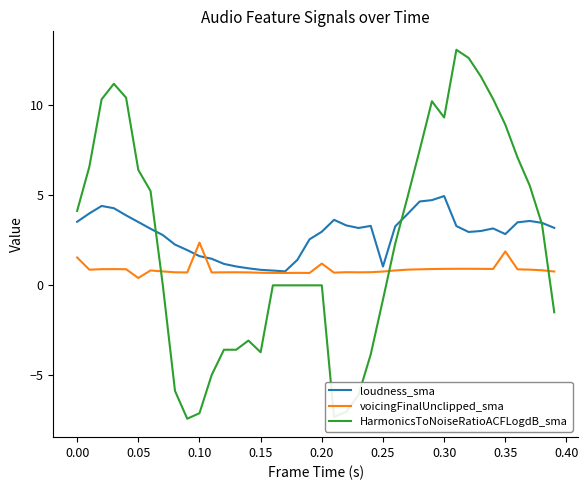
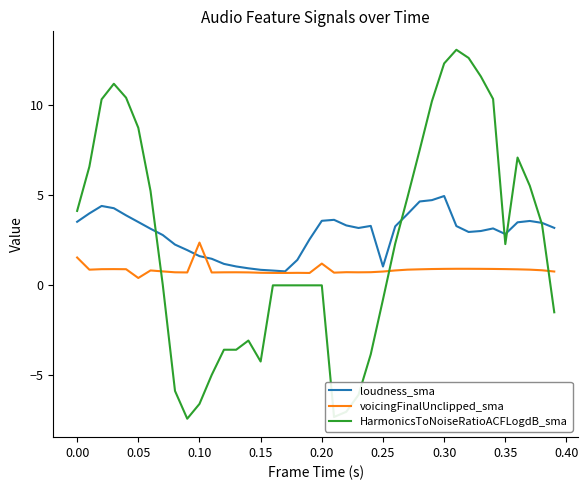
  {
    "loudness_sma": {
      "0.00": 3.5,
      "0.05": 3.5,
      "0.10": 1.6,
      "0.15": 0.9,
-     "0.20": 3.0,
+     "0.20": 3.6,
      "0.25": 1.0,
      "0.30": 5.0,
      "0.35": 2.8
    },
    "voicingFinalUnclipped_sma": {
      "0.00": 1.5,
      "0.05": 0.4,
      "0.10": 2.4,
      "0.15": 0.7,
      "0.20": 1.2,
      "0.25": 0.8,
      "0.30": 0.9,
-     "0.35": 1.9
+     "0.35": 0.9
    },
    "HarmonicsToNoiseRatioACFLogdB_sma": {
      "0.00": 4.1,
-     "0.05": 6.4,
-     "0.10": -7.1,
-     "0.15": -3.7,
+     "0.05": 8.7,
+     "0.10": -6.6,
+     "0.15": -4.2,
      "0.20": 0.0,
      "0.25": -0.8,
-     "0.30": 9.3,
-     "0.35": 8.9
+     "0.30": 12.3,
+     "0.35": 2.3
    }
  }
